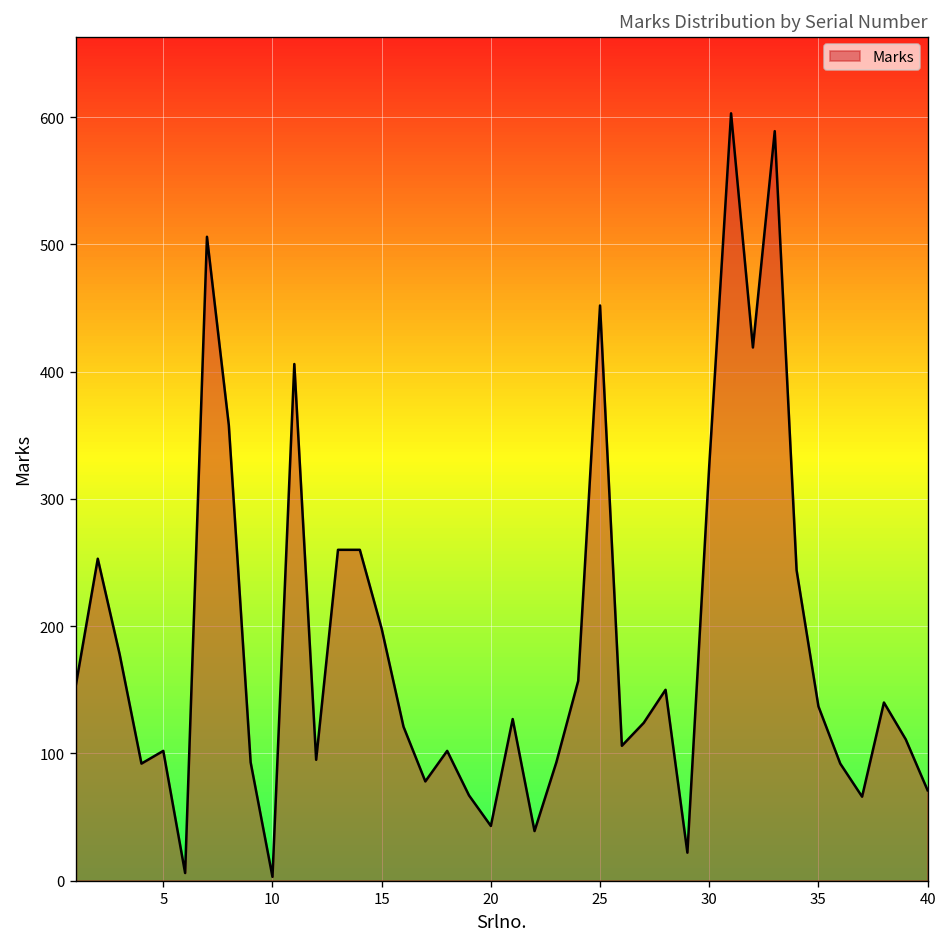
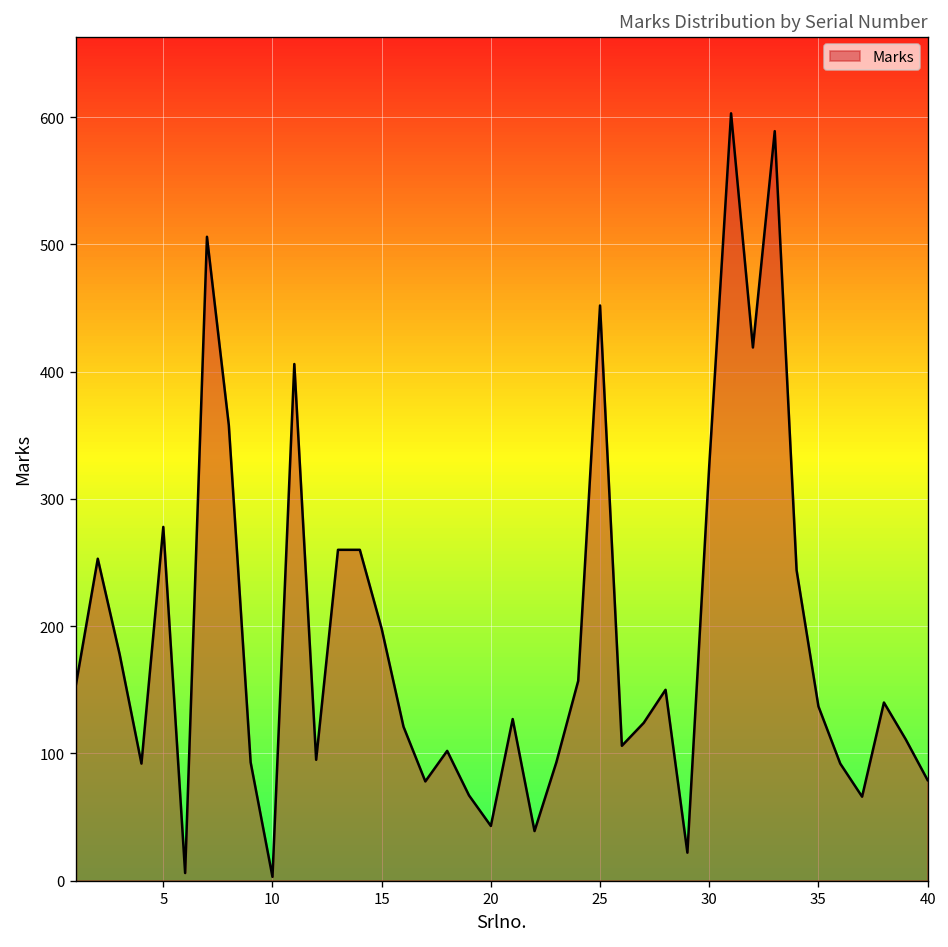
  {
-   "5": 102,
+   "5": 278,
    "10": 3,
    "15": 198,
    "20": 43,
    "25": 452,
    "30": 326,
    "35": 137,
-   "40": 71
+   "40": 79
  }
